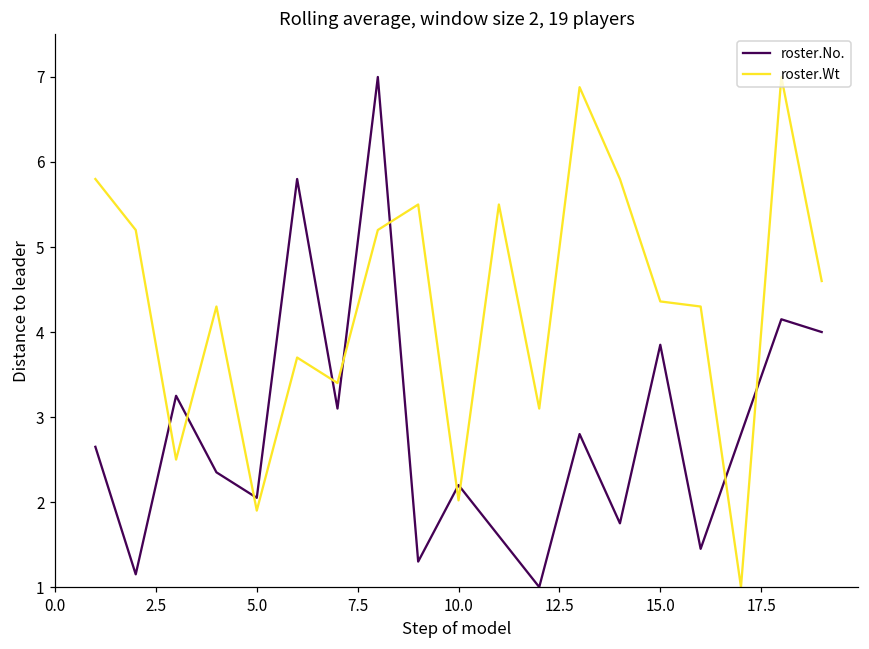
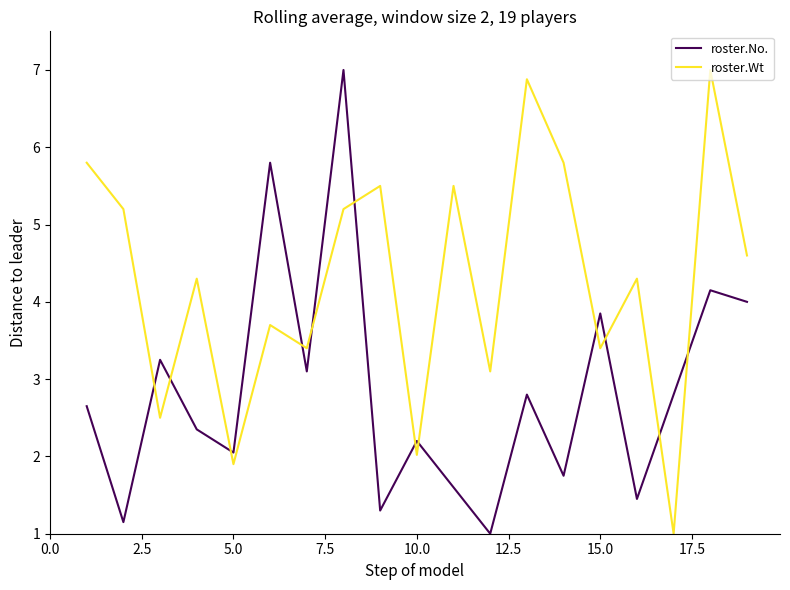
  {
    "roster.No.": {
      "5.0": 2.1,
      "10.0": 2.2,
      "15.0": 3.8
    },
    "roster.Wt": {
      "5.0": 1.9,
      "10.0": 2.0,
-     "15.0": 4.4
+     "15.0": 3.4
    }
  }
